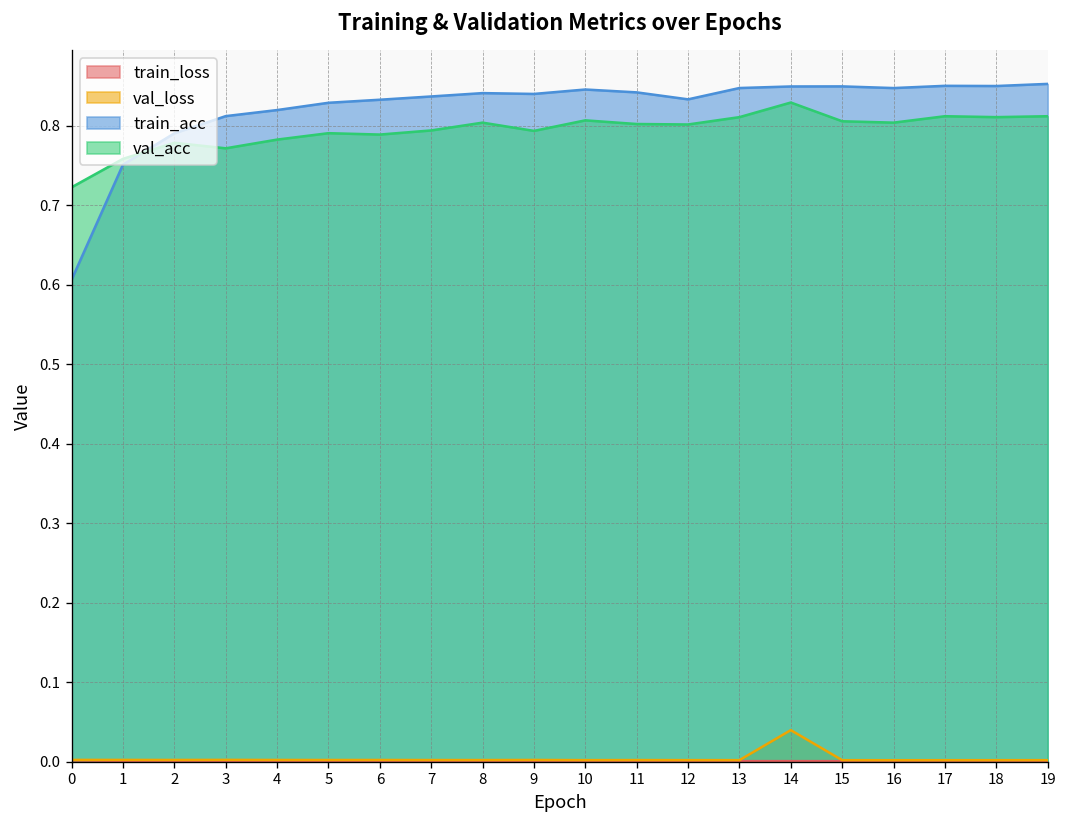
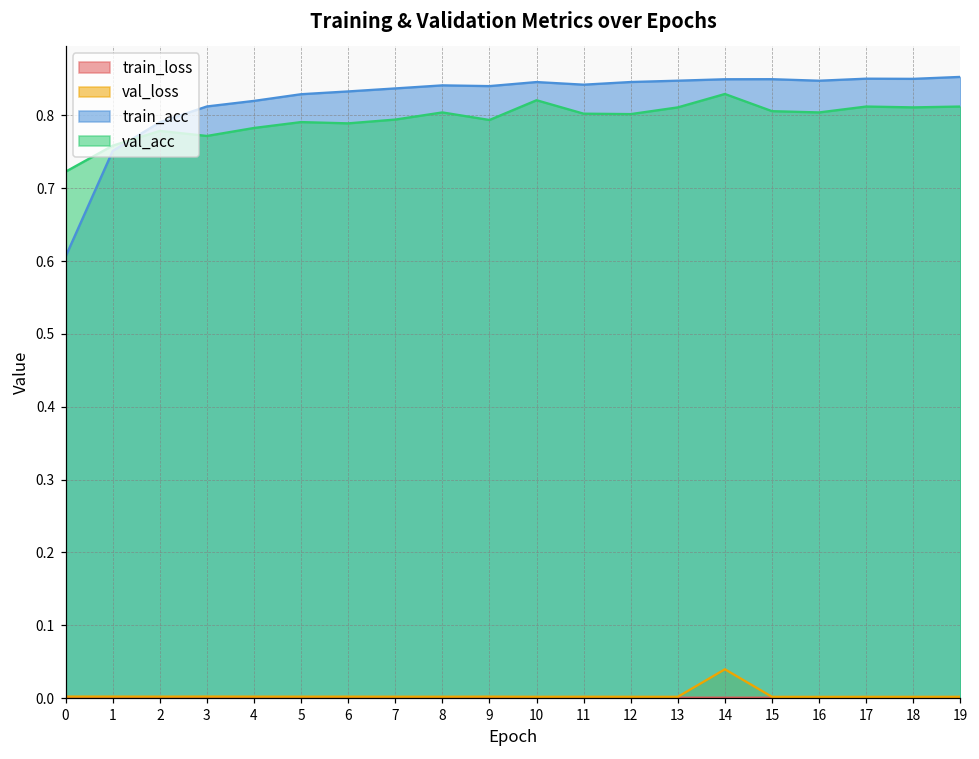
  {
    "train_loss": {
      "14": 0.00
    },
    "val_loss": {
      "14": 0.04
    },
    "train_acc": {
      "0": 0.61,
      "1": 0.75,
      "3": 0.81,
      "4": 0.82,
      "5": 0.83,
      "6": 0.83,
      "7": 0.84,
      "8": 0.84,
      "9": 0.84,
      "10": 0.85,
      "11": 0.84,
-     "12": 0.83,
+     "12": 0.85,
      "13": 0.85,
      "14": 0.85,
      "15": 0.85,
      "16": 0.85,
      "17": 0.85,
      "18": 0.85,
      "19": 0.85
    },
    "val_acc": {
      "0": 0.72,
      "3": 0.77,
      "4": 0.78,
      "5": 0.79,
      "6": 0.79,
      "7": 0.79,
      "8": 0.80,
      "9": 0.79,
-     "10": 0.81,
+     "10": 0.82,
      "11": 0.80,
      "12": 0.80,
      "13": 0.81,
      "14": 0.83,
      "15": 0.81,
      "16": 0.80,
      "17": 0.81,
      "18": 0.81,
      "19": 0.81
    }
  }
